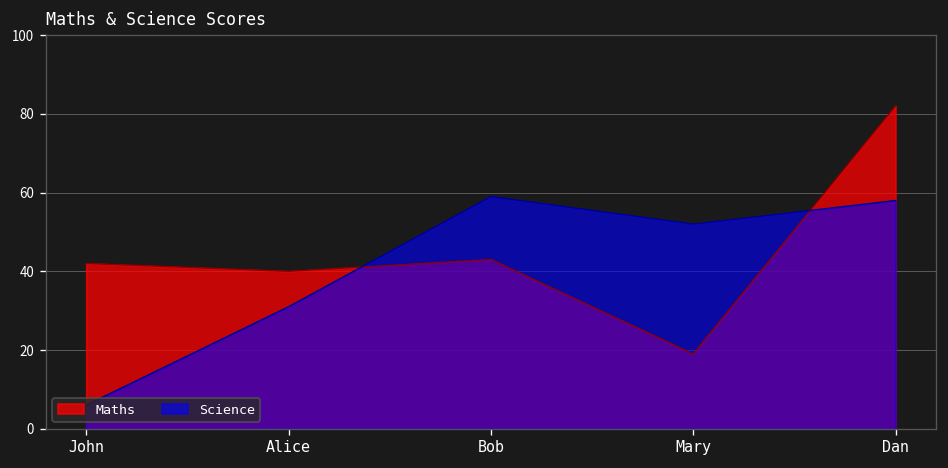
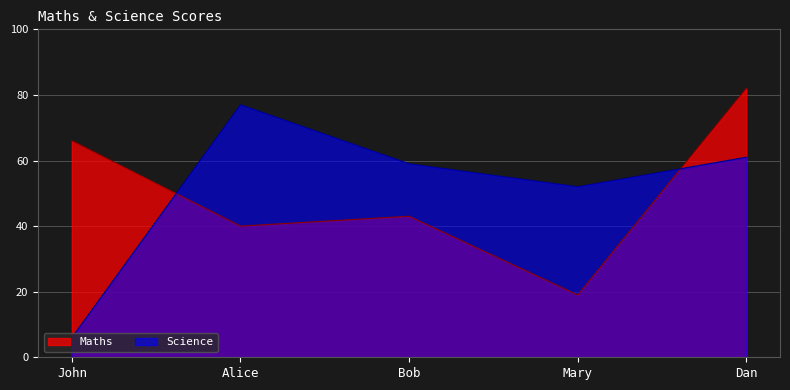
  {
    "Maths": {
-     "John": 42,
+     "John": 66,
      "Alice": 40,
      "Bob": 43,
      "Mary": 19,
      "Dan": 82
    },
    "Science": {
-     "Alice": 31,
+     "Alice": 77,
      "Bob": 59,
      "Mary": 52,
-     "Dan": 58
+     "Dan": 61
    }
  }
